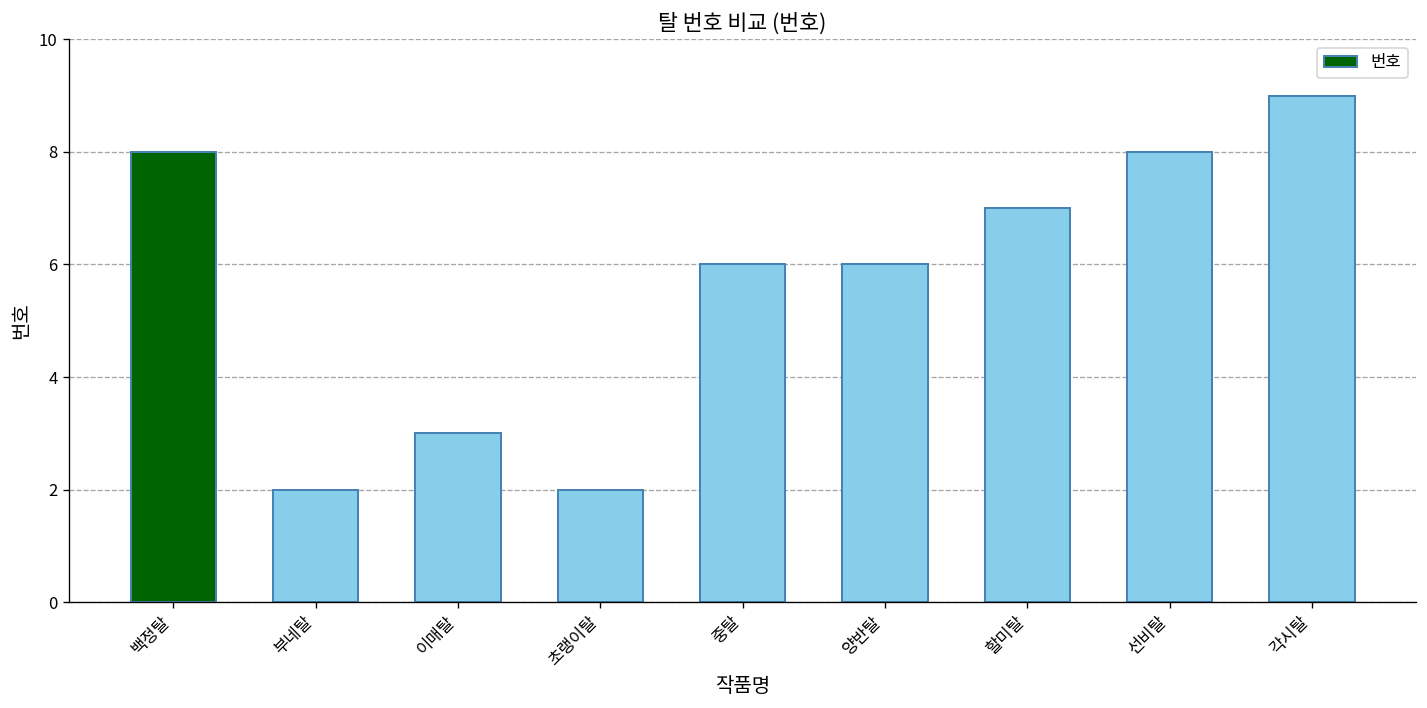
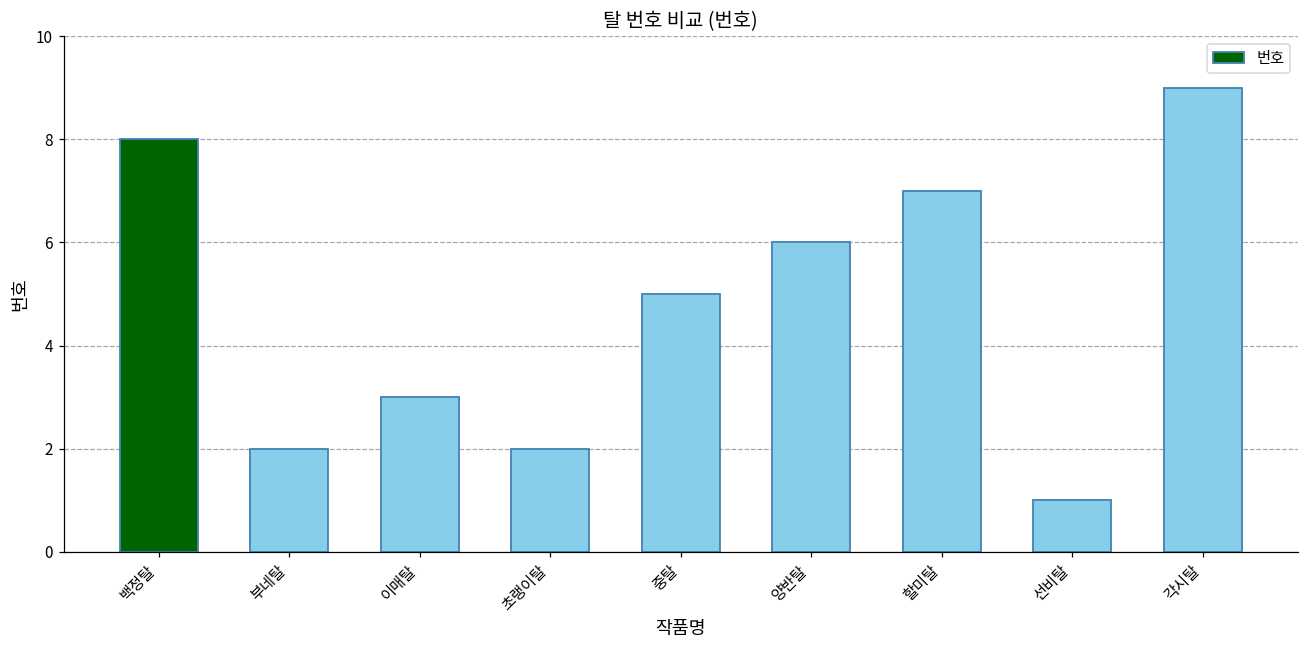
  {
    "백정탈": 8,
    "부네탈": 2,
    "이매탈": 3,
    "초랭이탈": 2,
-   "중탈": 6,
+   "중탈": 5,
    "양반탈": 6,
    "할미탈": 7,
-   "선비탈": 8,
+   "선비탈": 1,
    "각시탈": 9
  }
